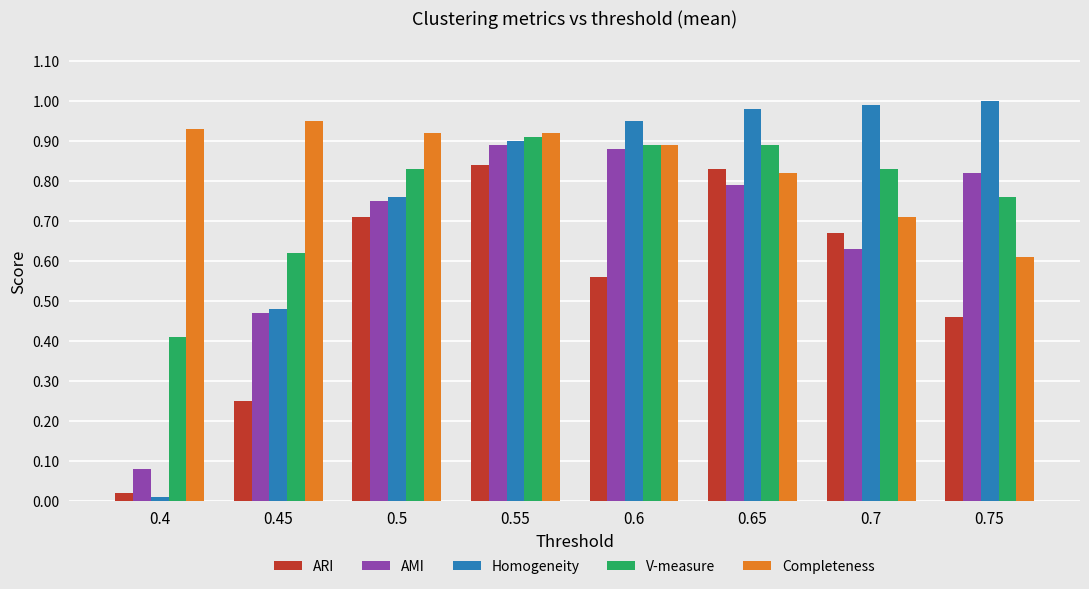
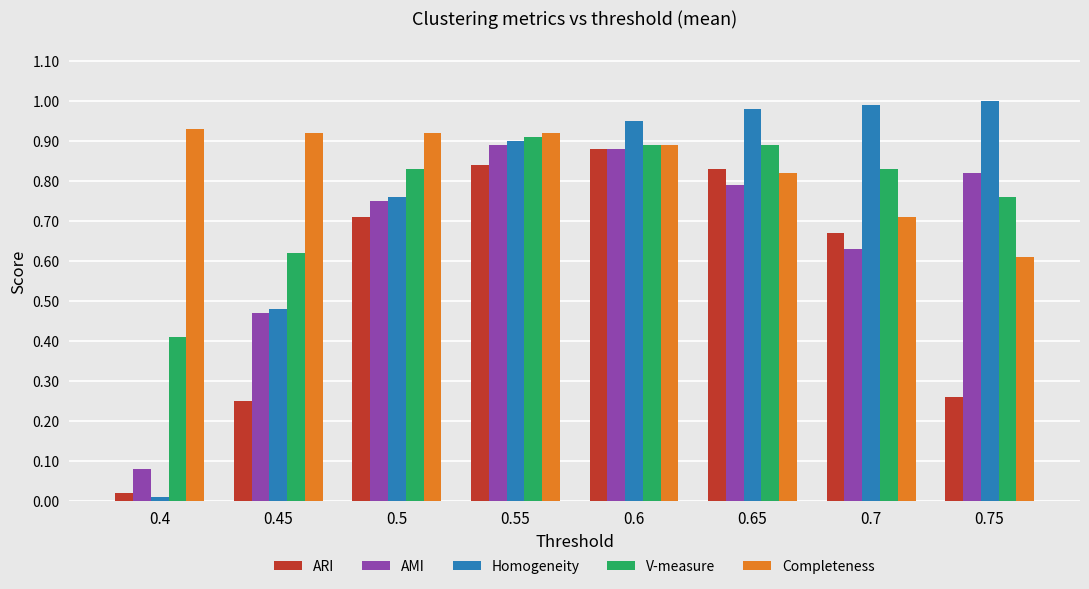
  {
    "ARI": {
      "0.4": 0.02,
      "0.45": 0.25,
      "0.5": 0.71,
      "0.55": 0.84,
-     "0.6": 0.56,
+     "0.6": 0.88,
      "0.65": 0.83,
      "0.7": 0.67,
-     "0.75": 0.46
+     "0.75": 0.26
    },
    "AMI": {
      "0.4": 0.08,
      "0.45": 0.47,
      "0.5": 0.75,
      "0.55": 0.89,
      "0.6": 0.88,
      "0.65": 0.79,
      "0.7": 0.63,
      "0.75": 0.82
    },
    "Homogeneity": {
      "0.4": 0.01,
      "0.45": 0.48,
      "0.5": 0.76,
      "0.55": 0.90,
      "0.6": 0.95,
      "0.65": 0.98,
      "0.7": 0.99,
      "0.75": 1.00
    },
    "V-measure": {
      "0.4": 0.41,
      "0.45": 0.62,
      "0.5": 0.83,
      "0.55": 0.91,
      "0.6": 0.89,
      "0.65": 0.89,
      "0.7": 0.83,
      "0.75": 0.76
    },
    "Completeness": {
      "0.4": 0.93,
-     "0.45": 0.95,
+     "0.45": 0.92,
      "0.5": 0.92,
      "0.55": 0.92,
      "0.6": 0.89,
      "0.65": 0.82,
      "0.7": 0.71,
      "0.75": 0.61
    }
  }
